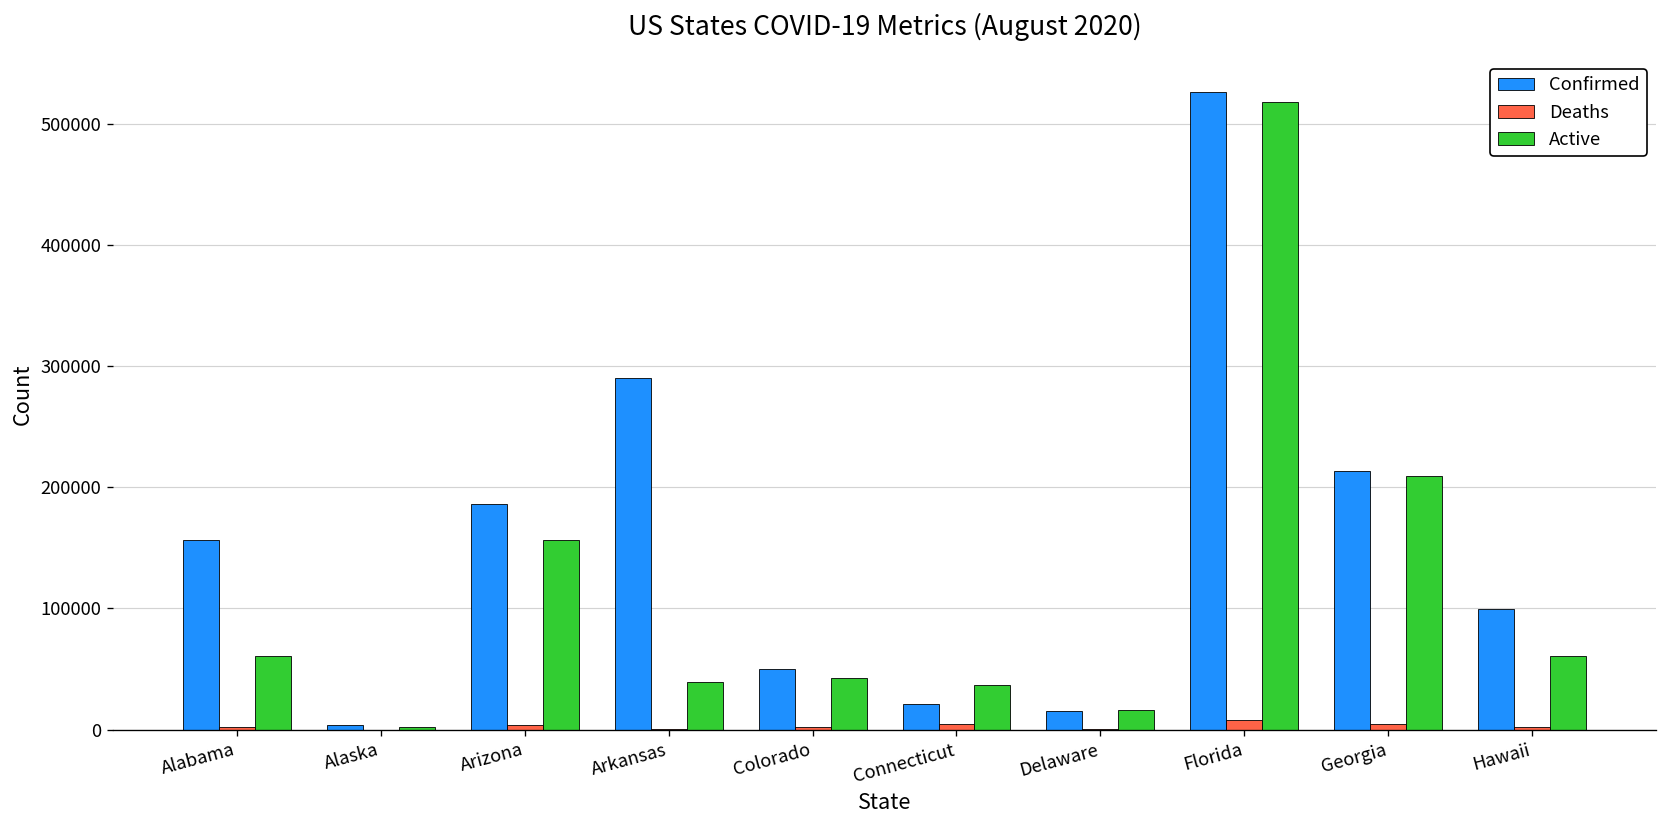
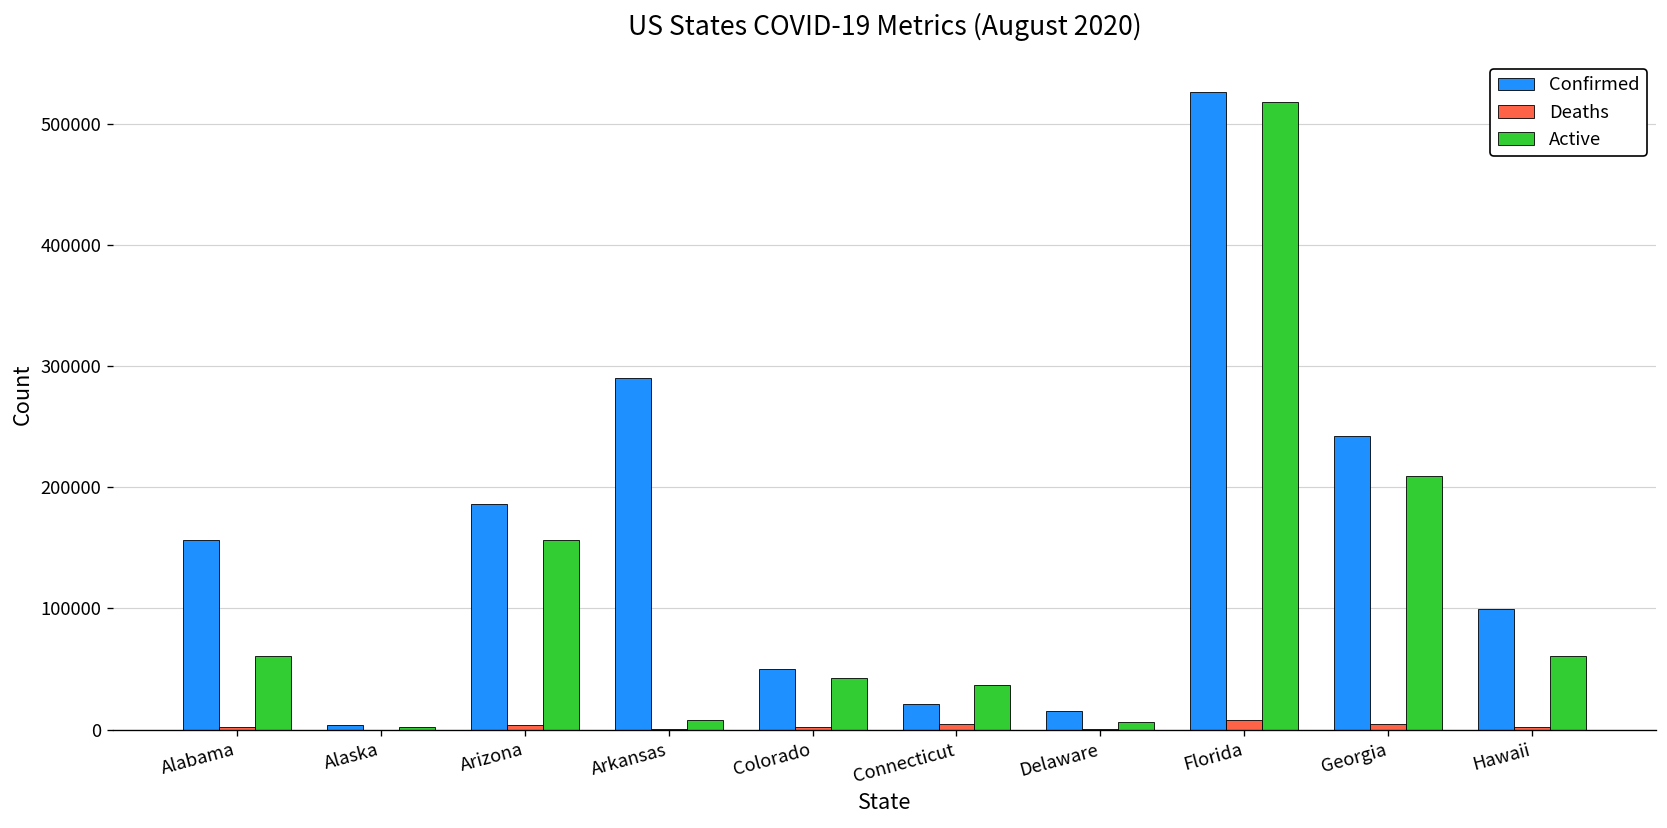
  {
    "Confirmed": {
      "Alabama": 157000,
      "Alaska": 4000,
      "Arizona": 186000,
      "Arkansas": 290000,
      "Colorado": 50000,
      "Connecticut": 21000,
      "Delaware": 16000,
      "Florida": 527000,
-     "Georgia": 213000,
+     "Georgia": 242000,
      "Hawaii": 100000
    },
    "Deaths": {
      "Arizona": 4000,
      "Connecticut": 4000,
      "Florida": 8000,
      "Georgia": 4000
    },
    "Active": {
      "Alabama": 60000,
      "Arizona": 157000,
-     "Arkansas": 39000,
+     "Arkansas": 8000,
      "Colorado": 43000,
      "Connecticut": 37000,
-     "Delaware": 16000,
+     "Delaware": 6000,
      "Florida": 518000,
      "Georgia": 209000,
      "Hawaii": 60000
    }
  }
